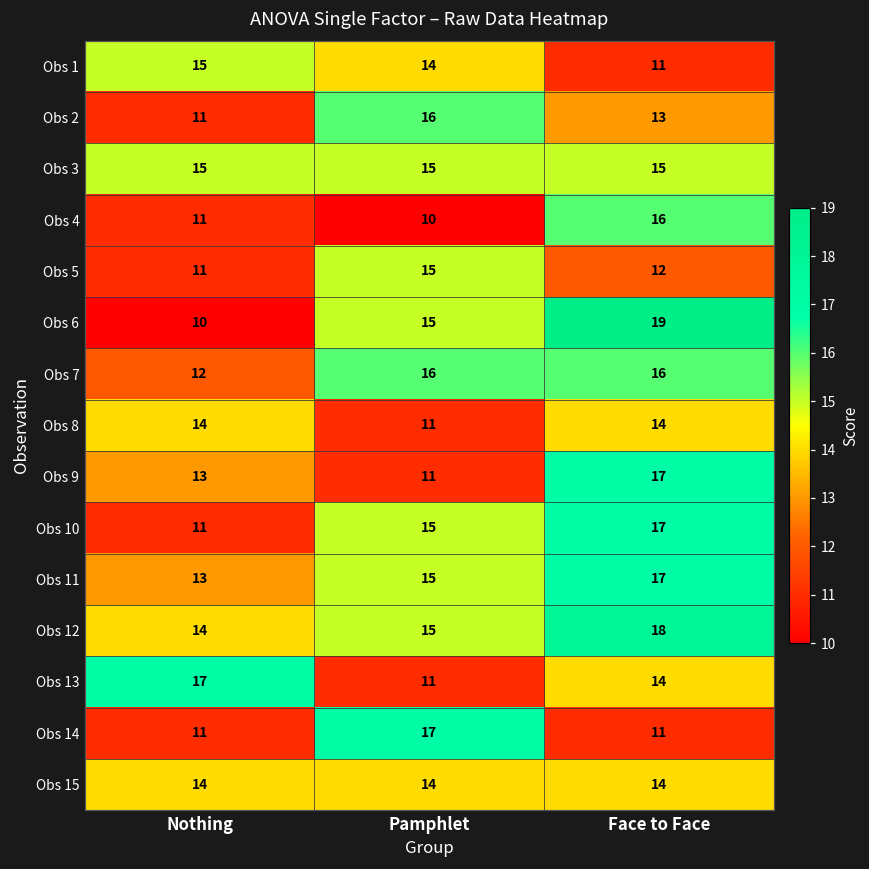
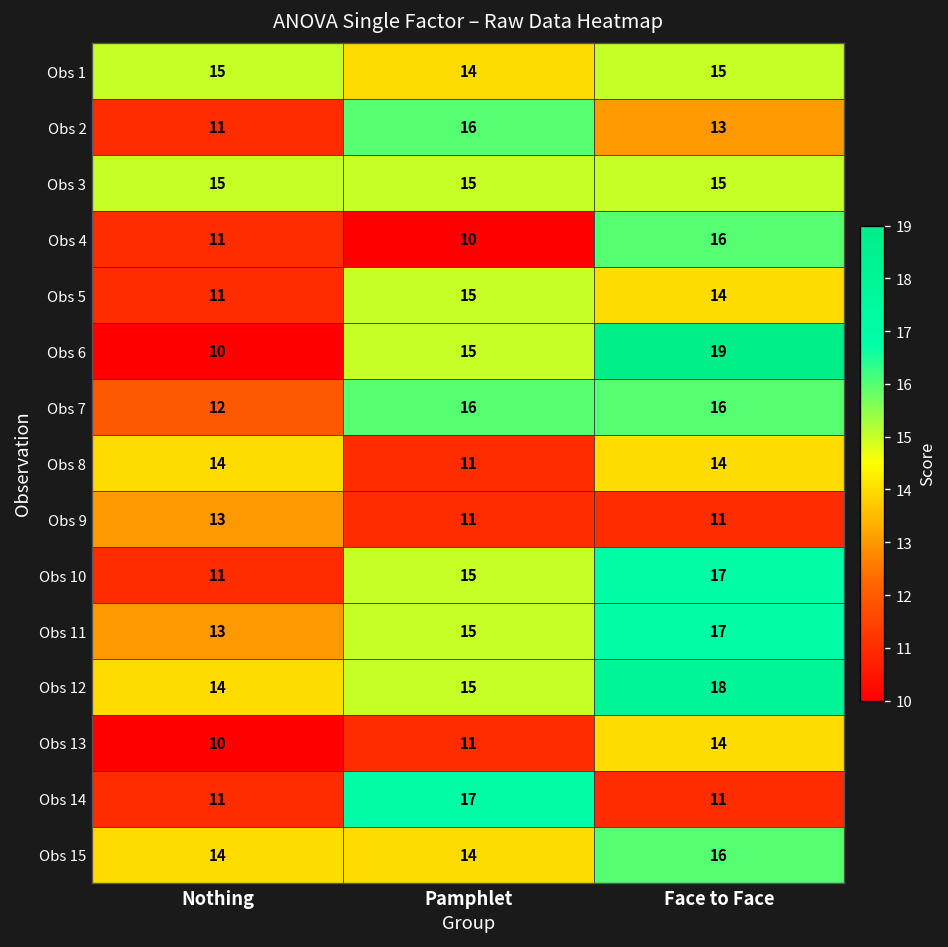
  {
    "Obs 1": {
      "Nothing": 15,
      "Pamphlet": 14,
-     "Face to Face": 11
+     "Face to Face": 15
    },
    "Obs 2": {
      "Nothing": 11,
      "Pamphlet": 16,
      "Face to Face": 13
    },
    "Obs 3": {
      "Nothing": 15,
      "Pamphlet": 15,
      "Face to Face": 15
    },
    "Obs 4": {
      "Nothing": 11,
      "Pamphlet": 10,
      "Face to Face": 16
    },
    "Obs 5": {
      "Nothing": 11,
      "Pamphlet": 15,
-     "Face to Face": 12
+     "Face to Face": 14
    },
    "Obs 6": {
      "Nothing": 10,
      "Pamphlet": 15,
      "Face to Face": 19
    },
    "Obs 7": {
      "Nothing": 12,
      "Pamphlet": 16,
      "Face to Face": 16
    },
    "Obs 8": {
      "Nothing": 14,
      "Pamphlet": 11,
      "Face to Face": 14
    },
    "Obs 9": {
      "Nothing": 13,
      "Pamphlet": 11,
-     "Face to Face": 17
+     "Face to Face": 11
    },
    "Obs 10": {
      "Nothing": 11,
      "Pamphlet": 15,
      "Face to Face": 17
    },
    "Obs 11": {
      "Nothing": 13,
      "Pamphlet": 15,
      "Face to Face": 17
    },
    "Obs 12": {
      "Nothing": 14,
      "Pamphlet": 15,
      "Face to Face": 18
    },
    "Obs 13": {
-     "Nothing": 17,
+     "Nothing": 10,
      "Pamphlet": 11,
      "Face to Face": 14
    },
    "Obs 14": {
      "Nothing": 11,
      "Pamphlet": 17,
      "Face to Face": 11
    },
    "Obs 15": {
      "Nothing": 14,
      "Pamphlet": 14,
-     "Face to Face": 14
+     "Face to Face": 16
    }
  }
